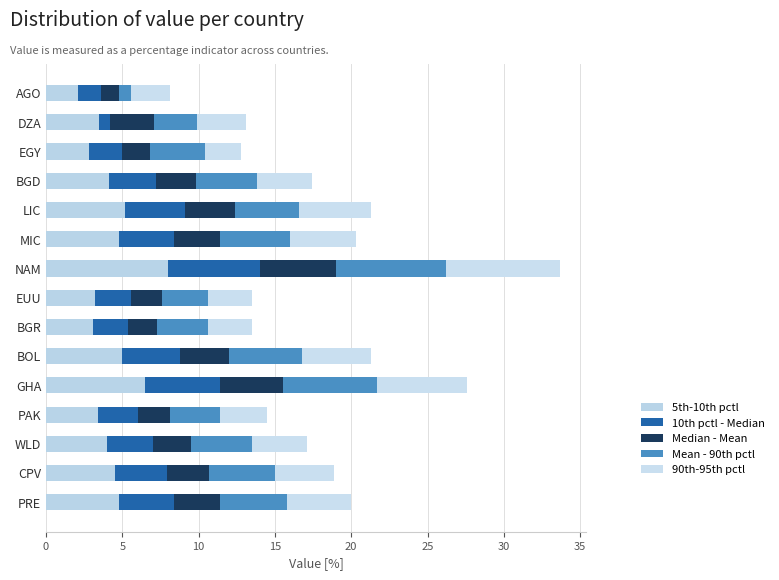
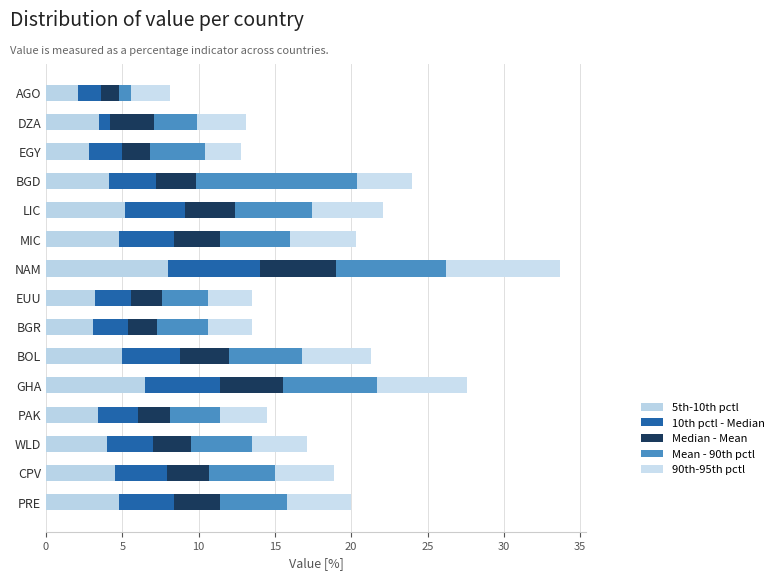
  {
    "10th pctl - Median": {
      "AGO": 1.5,
      "DZA": 0.7,
      "EGY": 2.2,
      "BGD": 3.1,
      "LIC": 3.9,
      "MIC": 3.6,
      "NAM": 6.0,
      "EUU": 2.4,
      "BGR": 2.3,
      "BOL": 3.8,
      "GHA": 4.9,
      "PAK": 2.6,
      "WLD": 3.0,
      "CPV": 3.4,
      "PRE": 3.6
    },
    "Median - Mean": {
      "AGO": 1.2,
      "DZA": 2.9,
      "EGY": 1.8,
      "BGD": 2.6,
      "LIC": 3.3,
      "MIC": 3.0,
      "NAM": 5.0,
      "EUU": 2.0,
      "BGR": 1.9,
      "BOL": 3.2,
      "GHA": 4.1,
      "PAK": 2.1,
      "WLD": 2.5,
      "CPV": 2.8,
      "PRE": 3.0
    },
    "Mean - 90th pctl": {
      "AGO": 0.8,
      "DZA": 2.8,
      "EGY": 3.6,
-     "BGD": 4.0,
-     "LIC": 4.2,
+     "BGD": 10.6,
+     "LIC": 5.0,
      "MIC": 4.6,
      "NAM": 7.2,
      "EUU": 3.0,
      "BGR": 3.3,
      "BOL": 4.8,
      "GHA": 6.2,
      "PAK": 3.3,
      "WLD": 4.0,
      "CPV": 4.3,
      "PRE": 4.4
    }
  }
